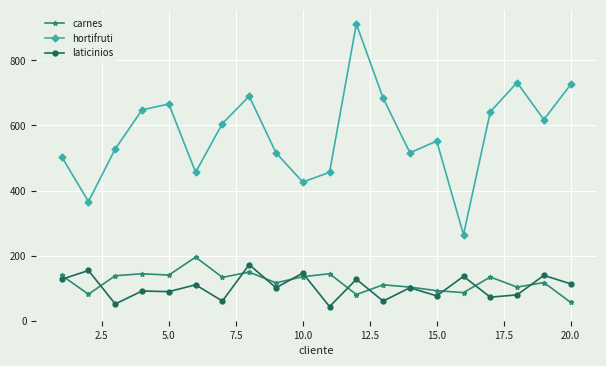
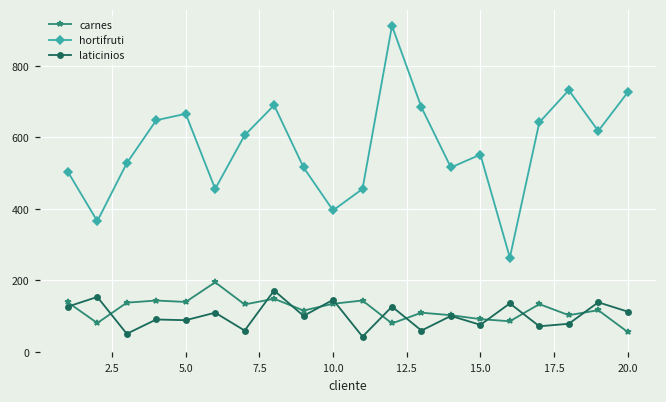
  {
    "hortifruti": {
      "5.0": 670,
-     "10.0": 430,
+     "10.0": 400,
      "15.0": 550,
      "20.0": 730
    }
  }
